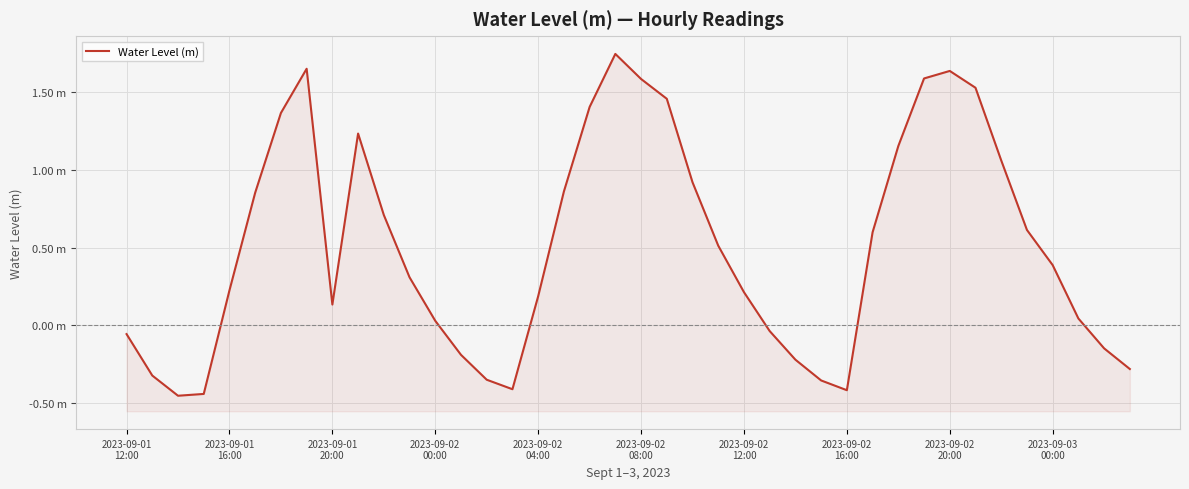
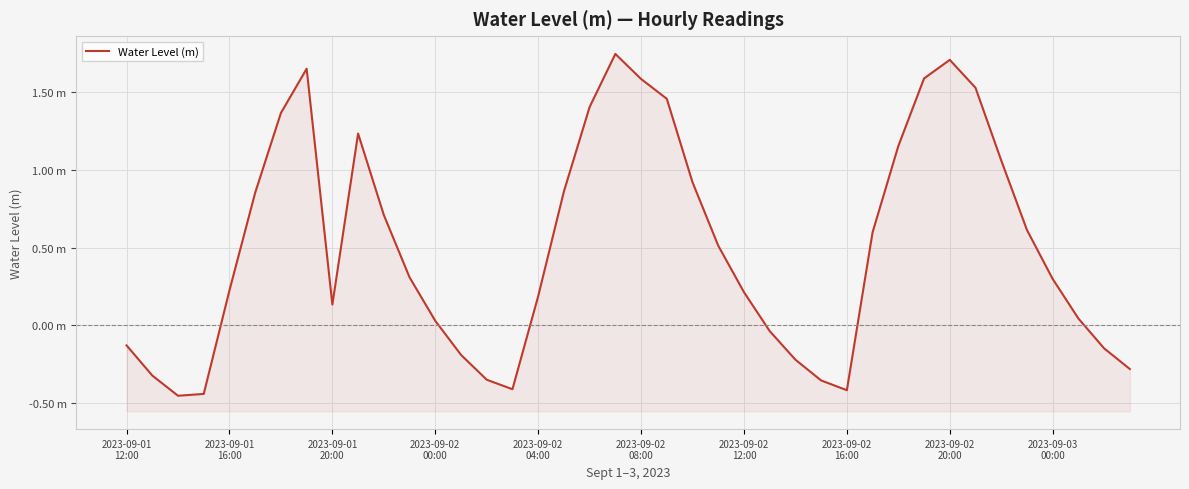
  {
-   "2023-09-01 12:00": "-0.06 m",
+   "2023-09-01 12:00": "-0.13 m",
    "2023-09-01 16:00": "0.22 m",
    "2023-09-01 20:00": "0.13 m",
    "2023-09-02 00:00": "0.03 m",
    "2023-09-02 04:00": "0.19 m",
    "2023-09-02 08:00": "1.59 m",
    "2023-09-02 12:00": "0.21 m",
    "2023-09-02 16:00": "-0.42 m",
-   "2023-09-02 20:00": "1.64 m",
-   "2023-09-03 00:00": "0.39 m"
+   "2023-09-02 20:00": "1.71 m",
+   "2023-09-03 00:00": "0.30 m"
  }
